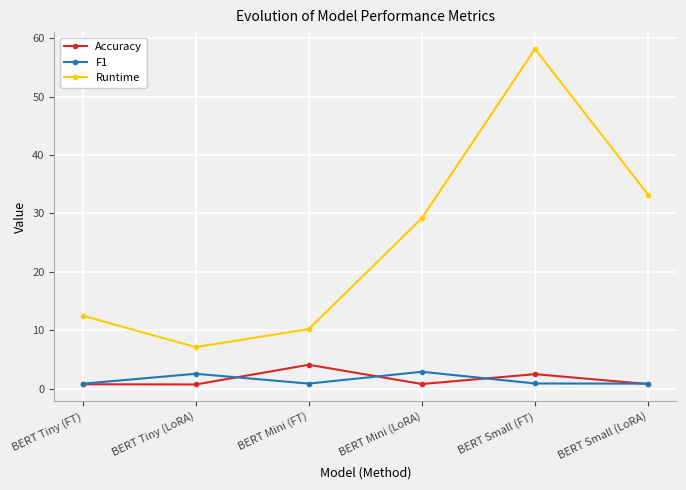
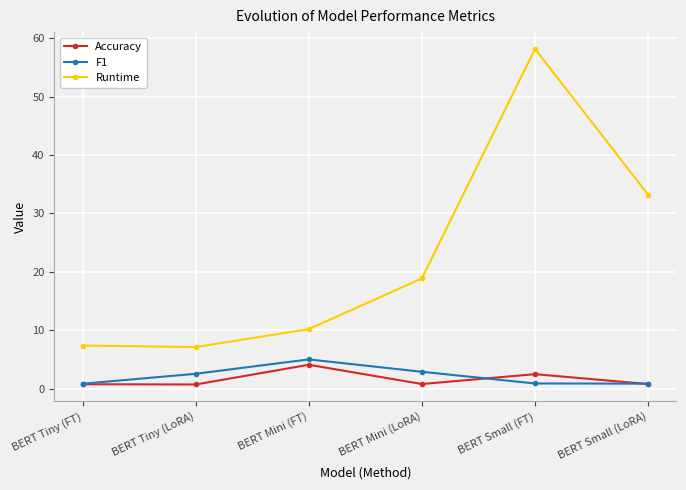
  {
    "Accuracy": {
      "BERT Tiny (LoRA)": 1,
      "BERT Mini (FT)": 4,
      "BERT Mini (LoRA)": 1,
      "BERT Small (FT)": 2
    },
    "F1": {
      "BERT Tiny (LoRA)": 3,
-     "BERT Mini (FT)": 1,
+     "BERT Mini (FT)": 5,
      "BERT Mini (LoRA)": 3,
      "BERT Small (FT)": 1
    },
    "Runtime": {
-     "BERT Tiny (FT)": 13,
+     "BERT Tiny (FT)": 7,
      "BERT Tiny (LoRA)": 7,
      "BERT Mini (FT)": 10,
-     "BERT Mini (LoRA)": 29,
+     "BERT Mini (LoRA)": 19,
      "BERT Small (FT)": 58,
      "BERT Small (LoRA)": 33
    }
  }
